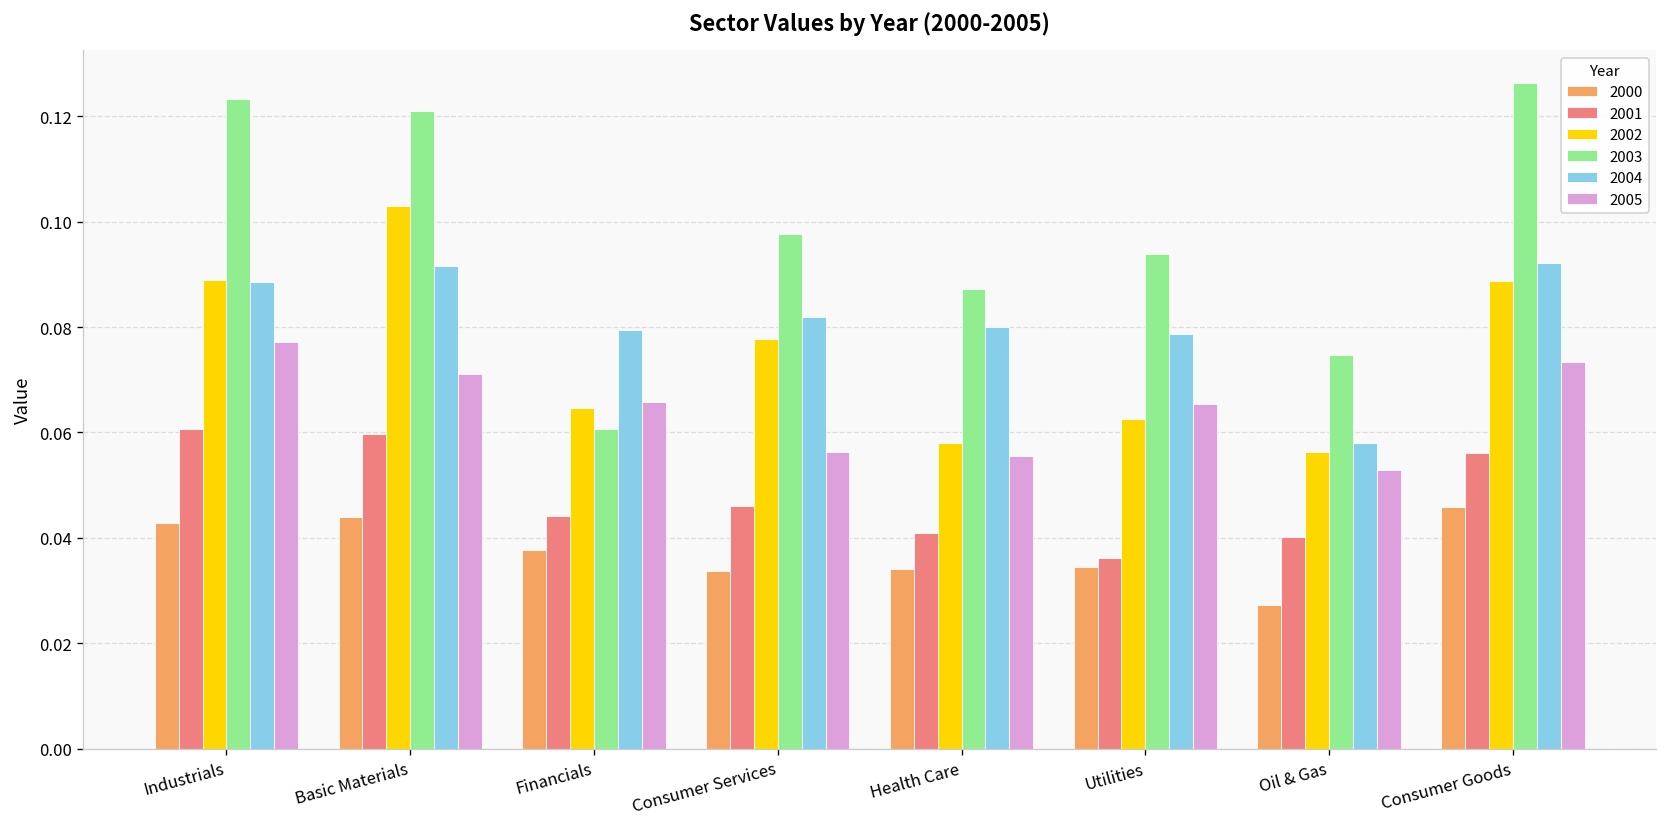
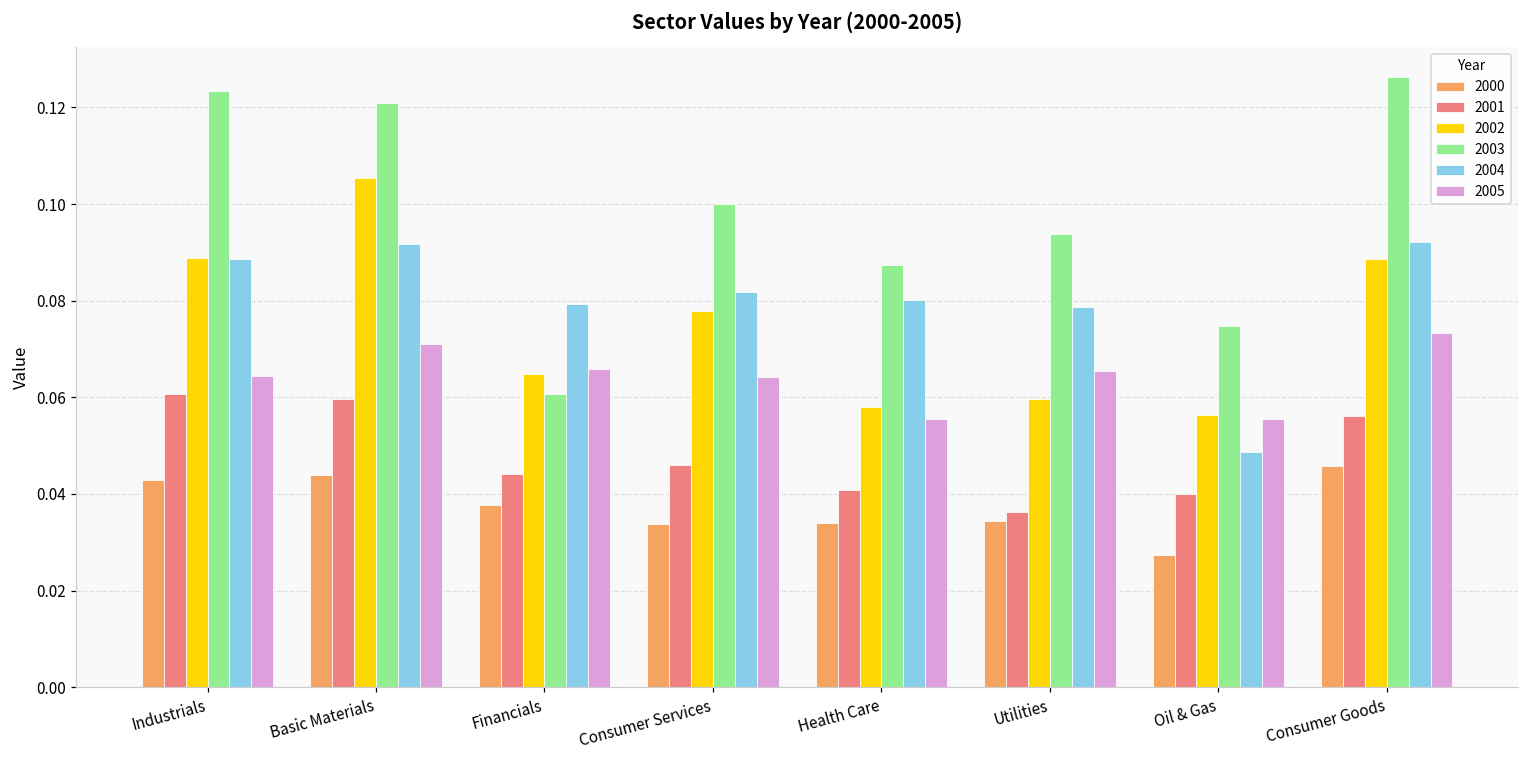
  {
    "2002": {
      "Industrials": 0.089,
-     "Basic Materials": 0.103,
+     "Basic Materials": 0.105,
      "Financials": 0.065,
      "Consumer Services": 0.078,
      "Health Care": 0.058,
-     "Utilities": 0.063,
+     "Utilities": 0.060,
      "Oil & Gas": 0.056,
      "Consumer Goods": 0.089
    },
    "2003": {
      "Industrials": 0.123,
      "Basic Materials": 0.121,
      "Financials": 0.061,
-     "Consumer Services": 0.098,
+     "Consumer Services": 0.100,
      "Health Care": 0.087,
      "Utilities": 0.094,
      "Oil & Gas": 0.075,
      "Consumer Goods": 0.126
    },
    "2004": {
      "Industrials": 0.089,
      "Basic Materials": 0.092,
      "Financials": 0.079,
      "Consumer Services": 0.082,
      "Health Care": 0.080,
      "Utilities": 0.079,
-     "Oil & Gas": 0.058,
+     "Oil & Gas": 0.049,
      "Consumer Goods": 0.092
    },
    "2005": {
-     "Industrials": 0.077,
+     "Industrials": 0.064,
      "Basic Materials": 0.071,
      "Financials": 0.066,
-     "Consumer Services": 0.056,
+     "Consumer Services": 0.064,
      "Health Care": 0.056,
      "Utilities": 0.065,
-     "Oil & Gas": 0.053,
+     "Oil & Gas": 0.055,
      "Consumer Goods": 0.073
    }
  }
